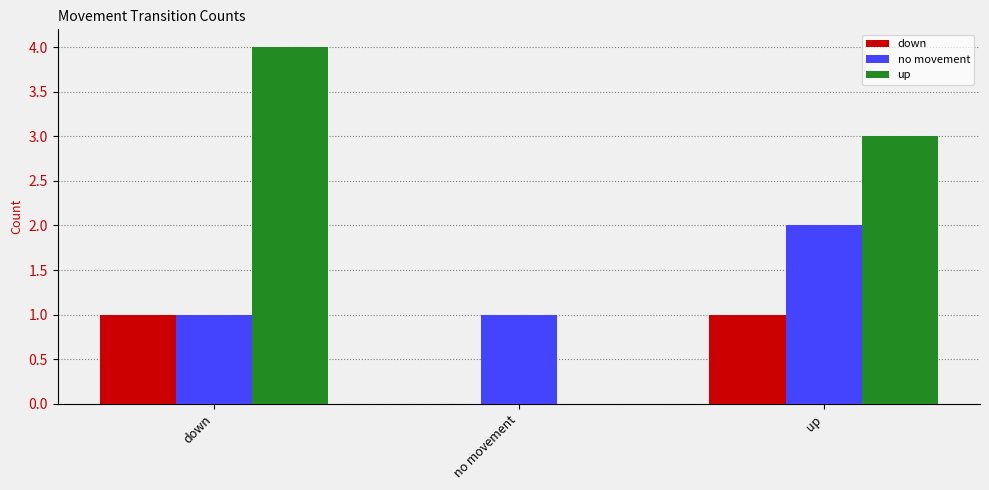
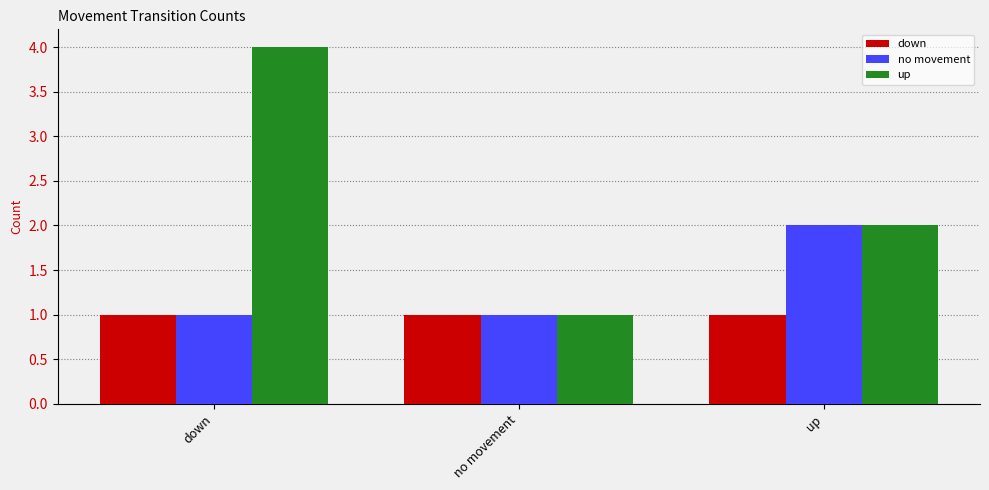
  {
    "down": {
      "down": 1,
-     "no movement": 0,
+     "no movement": 1,
      "up": 1
    },
    "no movement": {
      "down": 1,
      "no movement": 1,
      "up": 2
    },
    "up": {
      "down": 4,
-     "no movement": 0,
-     "up": 3
+     "no movement": 1,
+     "up": 2
    }
  }
